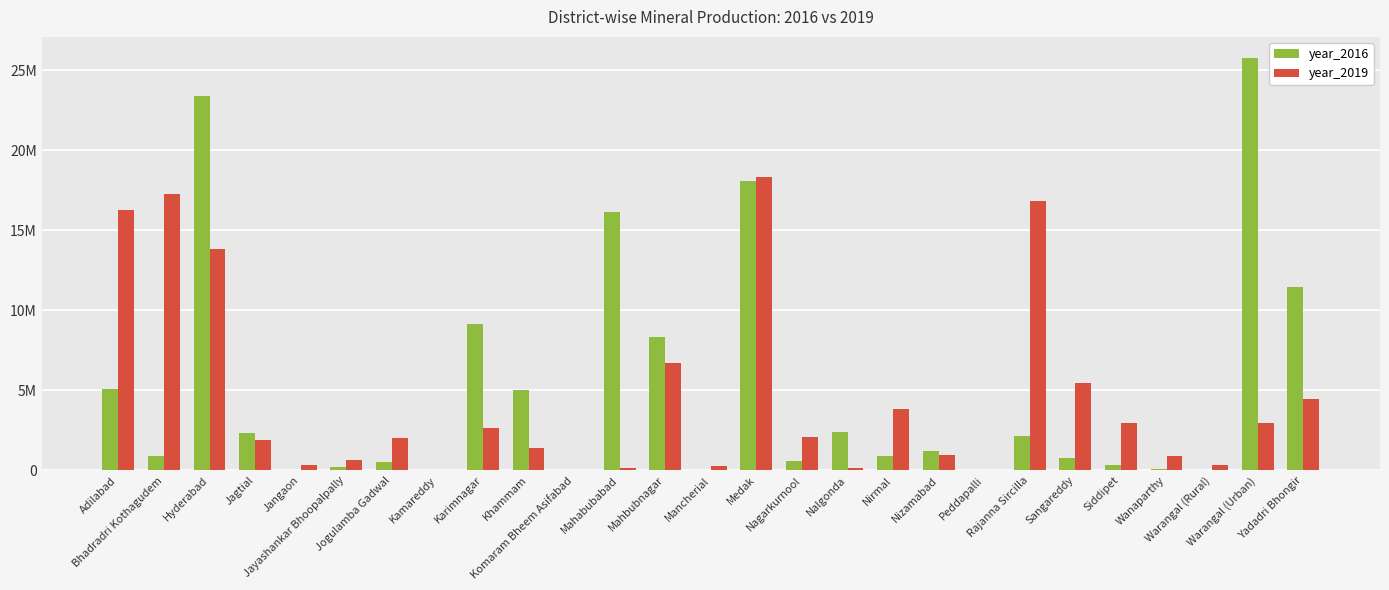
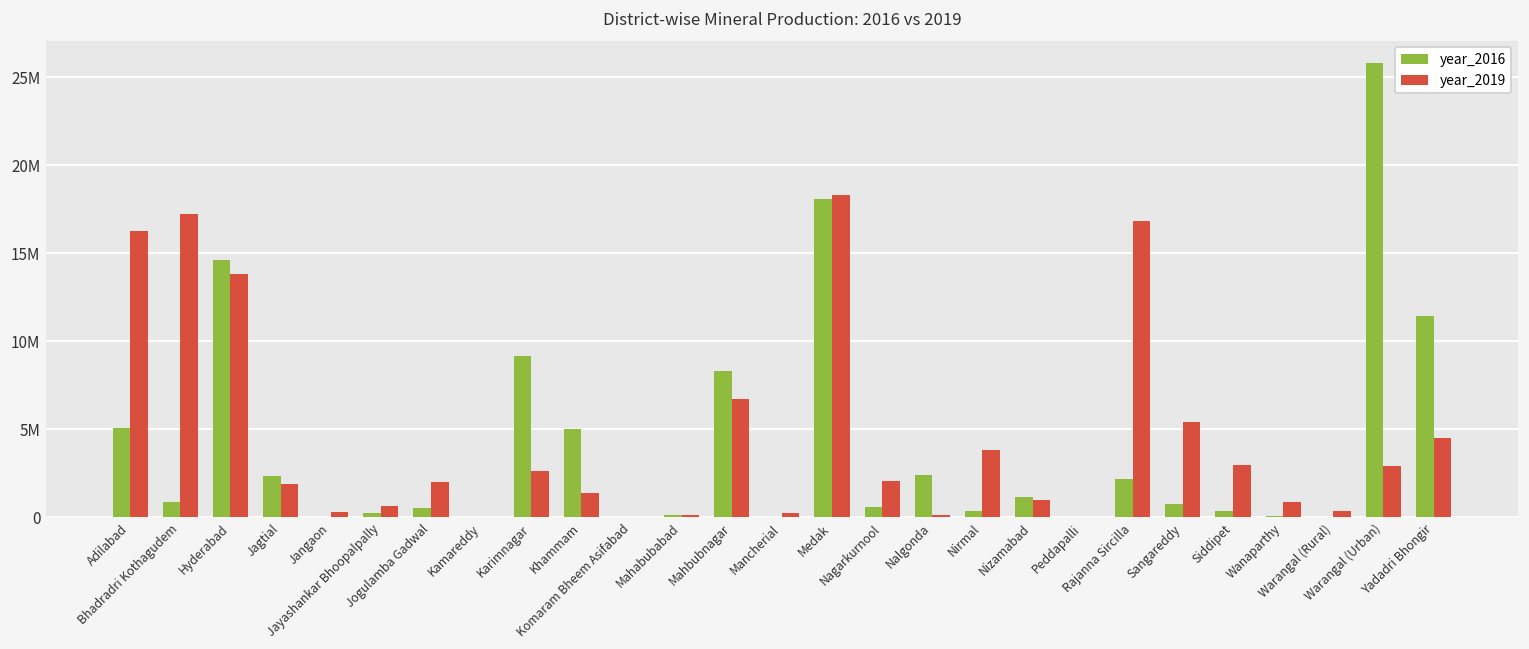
  {
    "year_2016": {
      "Adilabad": 5100000,
      "Bhadradri Kothagudem": 900000,
-     "Hyderabad": 23400000,
+     "Hyderabad": 14600000,
      "Jagtial": 2300000,
      "Jayashankar Bhoopalpally": 200000,
      "Jogulamba Gadwal": 500000,
      "Karimnagar": 9200000,
      "Khammam": 5000000,
      "Komaram Bheem Asifabad": 0,
-     "Mahabubabad": 16100000,
+     "Mahabubabad": 100000,
      "Mahbubnagar": 8300000,
      "Medak": 18100000,
      "Nagarkurnool": 600000,
      "Nalgonda": 2400000,
-     "Nirmal": 900000,
+     "Nirmal": 400000,
      "Nizamabad": 1200000,
      "Rajanna Sircilla": 2200000,
      "Sangareddy": 800000,
      "Siddipet": 400000,
      "Warangal (Urban)": 25800000,
      "Yadadri Bhongir": 11400000
    },
    "year_2019": {
      "Adilabad": 16300000,
      "Bhadradri Kothagudem": 17200000,
      "Hyderabad": 13800000,
      "Jagtial": 1900000,
      "Jangaon": 300000,
      "Jayashankar Bhoopalpally": 700000,
      "Jogulamba Gadwal": 2000000,
      "Karimnagar": 2600000,
      "Khammam": 1400000,
      "Mahbubnagar": 6700000,
      "Mancherial": 300000,
      "Medak": 18300000,
      "Nagarkurnool": 2100000,
      "Nirmal": 3800000,
      "Nizamabad": 1000000,
      "Rajanna Sircilla": 16800000,
      "Sangareddy": 5400000,
      "Siddipet": 3000000,
      "Wanaparthy": 900000,
      "Warangal (Rural)": 400000,
      "Warangal (Urban)": 2900000,
      "Yadadri Bhongir": 4500000
    }
  }
